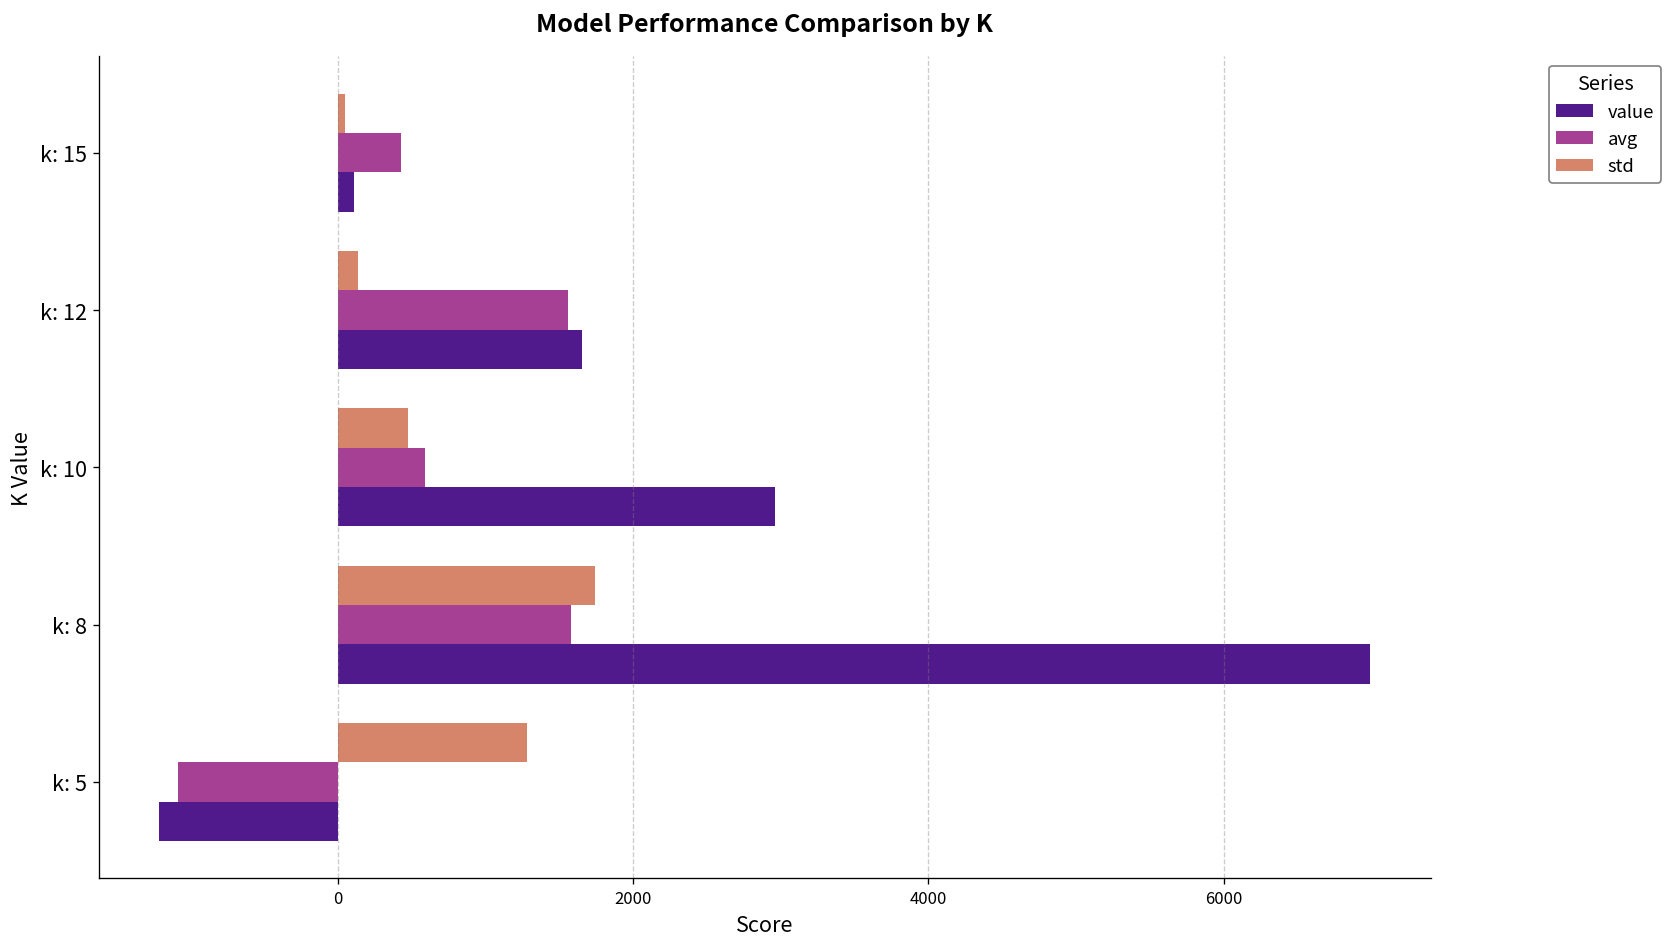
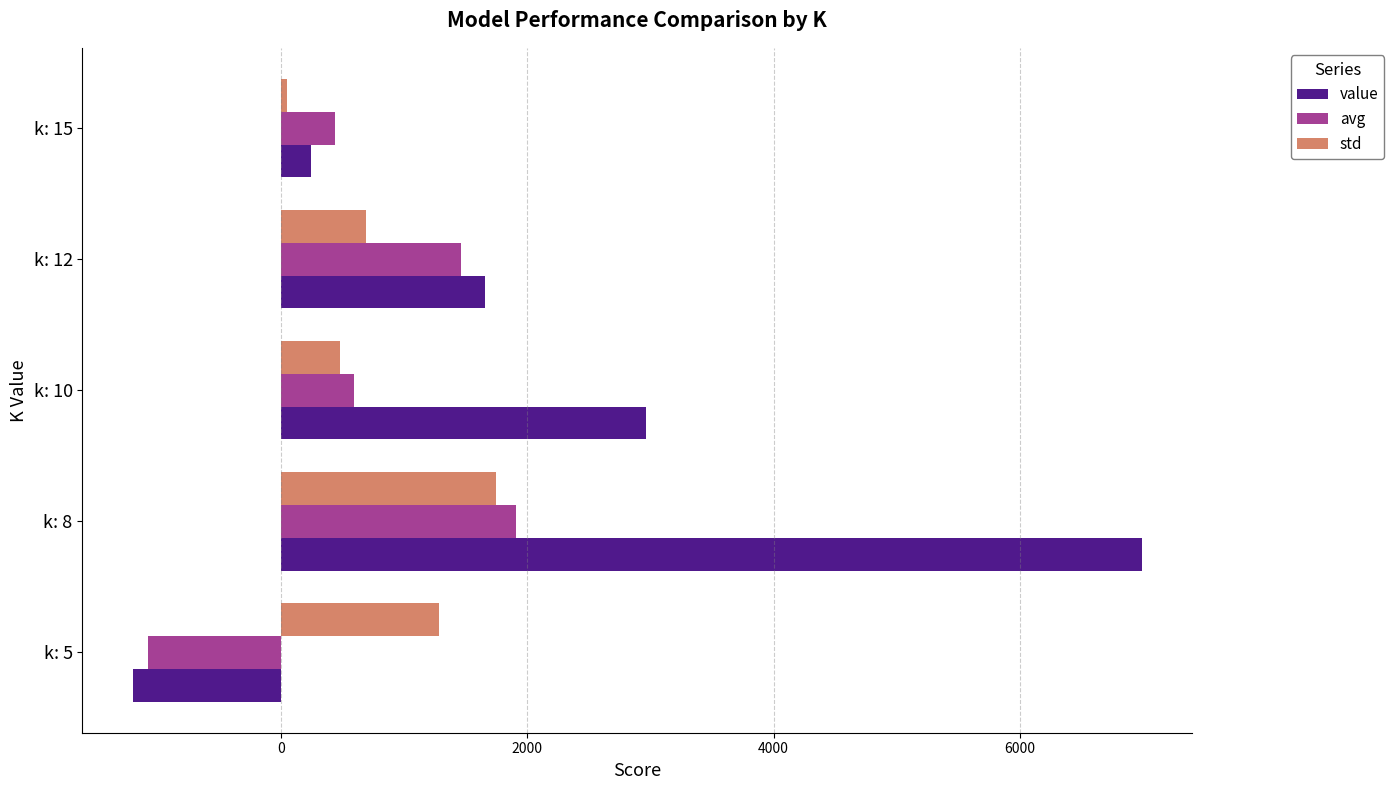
  {
    "value": {
-     "k: 15": 110,
+     "k: 15": 240,
      "k: 12": 1660,
      "k: 10": 2960,
      "k: 8": 6990,
      "k: 5": -1210
    },
    "avg": {
      "k: 15": 430,
-     "k: 12": 1560,
+     "k: 12": 1460,
      "k: 10": 590,
-     "k: 8": 1580,
+     "k: 8": 1910,
      "k: 5": -1080
    },
    "std": {
      "k: 15": 50,
-     "k: 12": 140,
+     "k: 12": 690,
      "k: 10": 480,
      "k: 8": 1740,
      "k: 5": 1280
    }
  }
